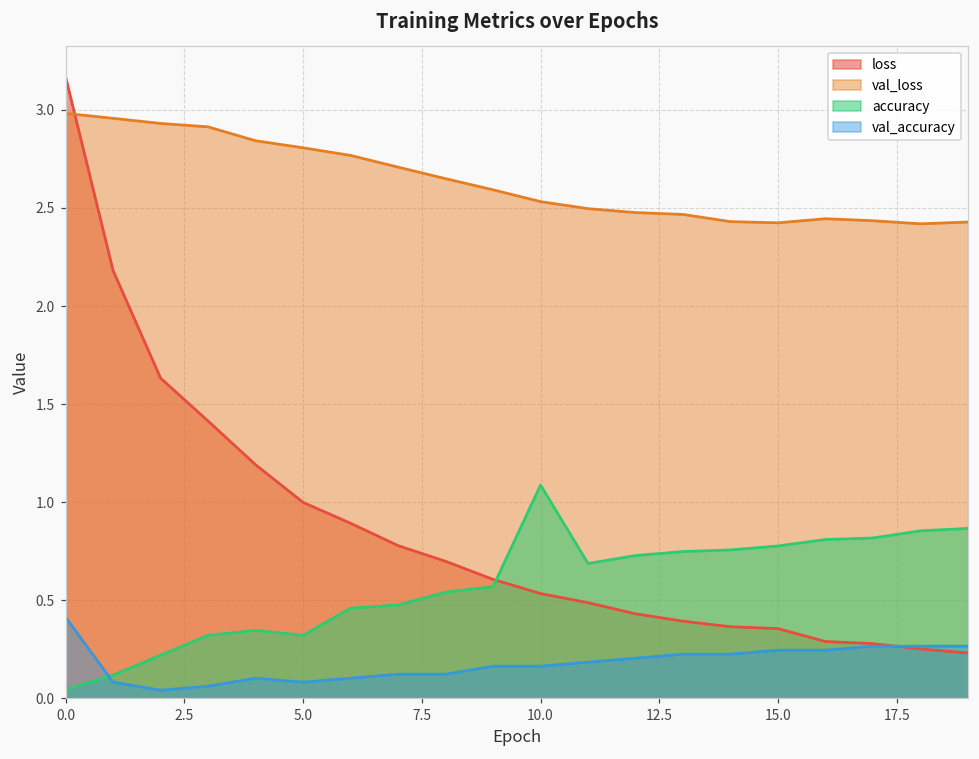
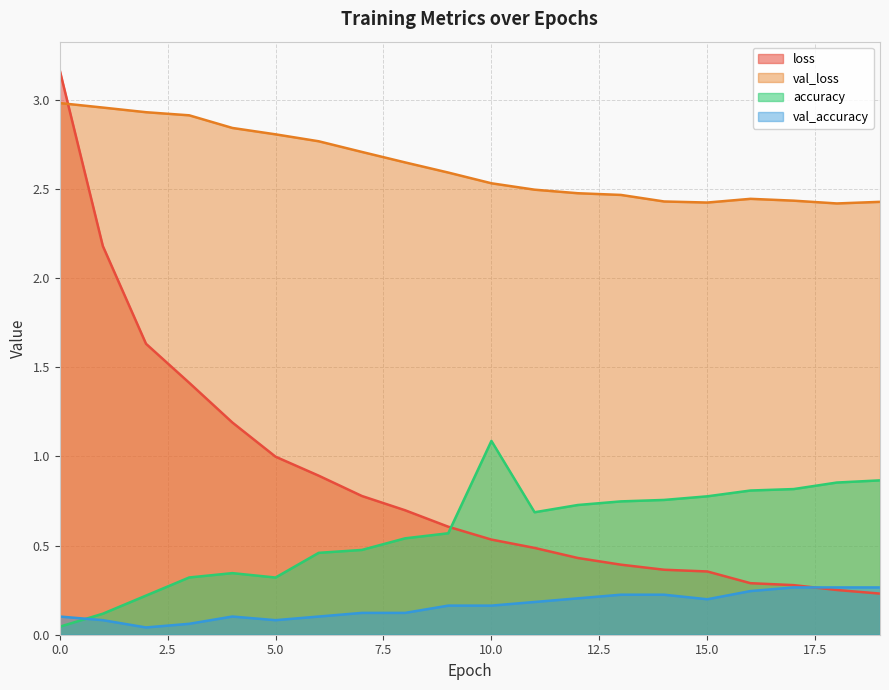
  {
    "accuracy": {
      "0.0": 0.04,
      "5.0": 0.32,
      "10.0": 1.09,
      "15.0": 0.78
    },
    "val_accuracy": {
-     "0.0": 0.41,
+     "0.0": 0.10,
      "5.0": 0.08,
      "10.0": 0.16,
-     "15.0": 0.24
+     "15.0": 0.20
    }
  }
